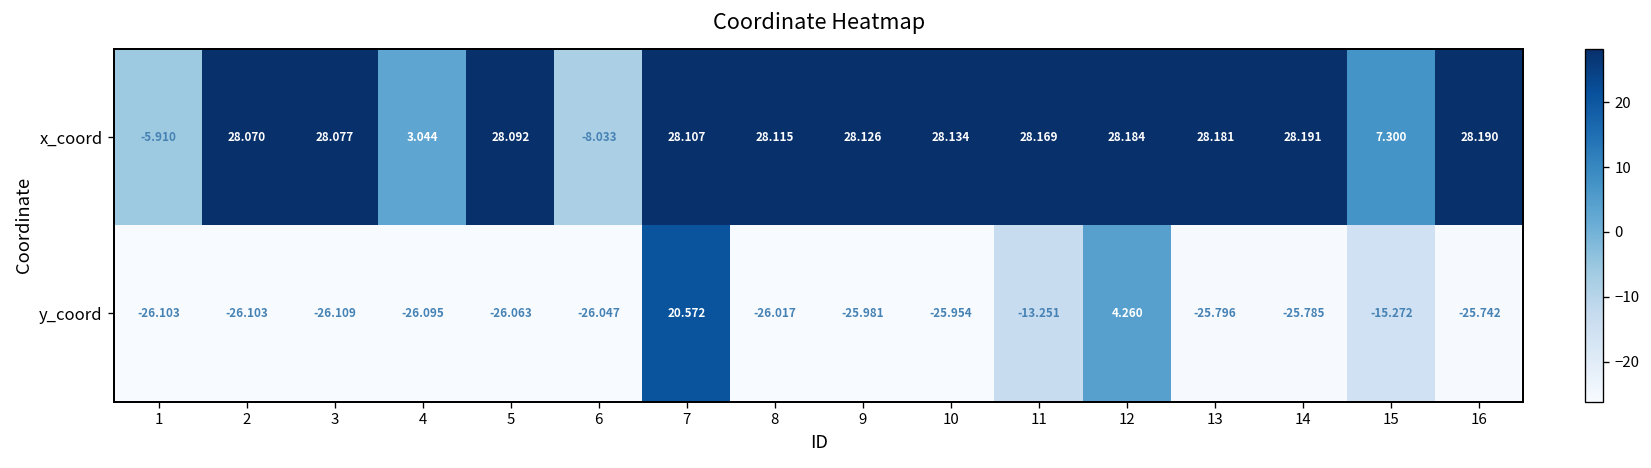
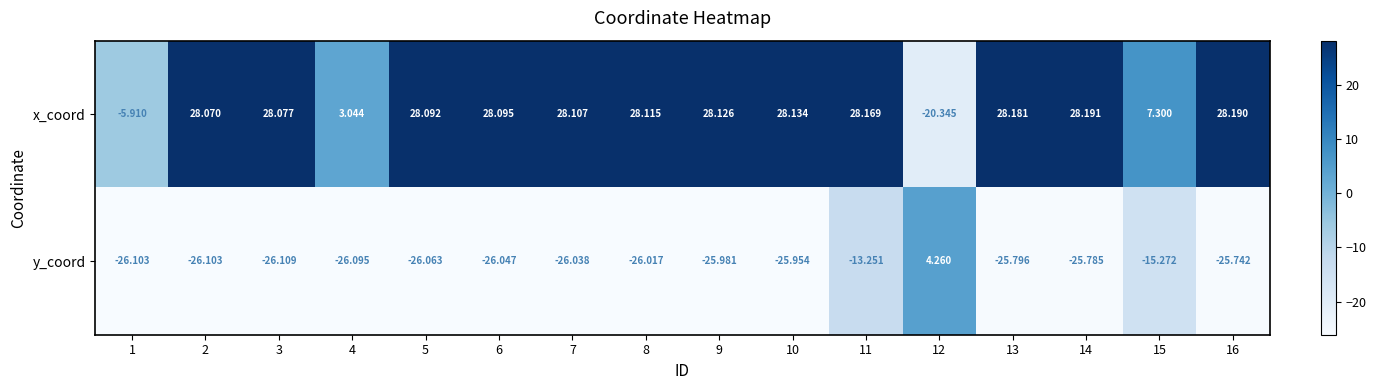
  {
    "x_coord": {
      "1": -5.910,
      "2": 28.070,
      "3": 28.077,
      "4": 3.044,
      "5": 28.092,
-     "6": -8.033,
+     "6": 28.095,
      "7": 28.107,
      "8": 28.115,
      "9": 28.126,
      "10": 28.134,
      "11": 28.169,
-     "12": 28.184,
+     "12": -20.345,
      "13": 28.181,
      "14": 28.191,
      "15": 7.300,
      "16": 28.190
    },
    "y_coord": {
      "1": -26.103,
      "2": -26.103,
      "3": -26.109,
      "4": -26.095,
      "5": -26.063,
      "6": -26.047,
-     "7": 20.572,
+     "7": -26.038,
      "8": -26.017,
      "9": -25.981,
      "10": -25.954,
      "11": -13.251,
      "12": 4.260,
      "13": -25.796,
      "14": -25.785,
      "15": -15.272,
      "16": -25.742
    }
  }
